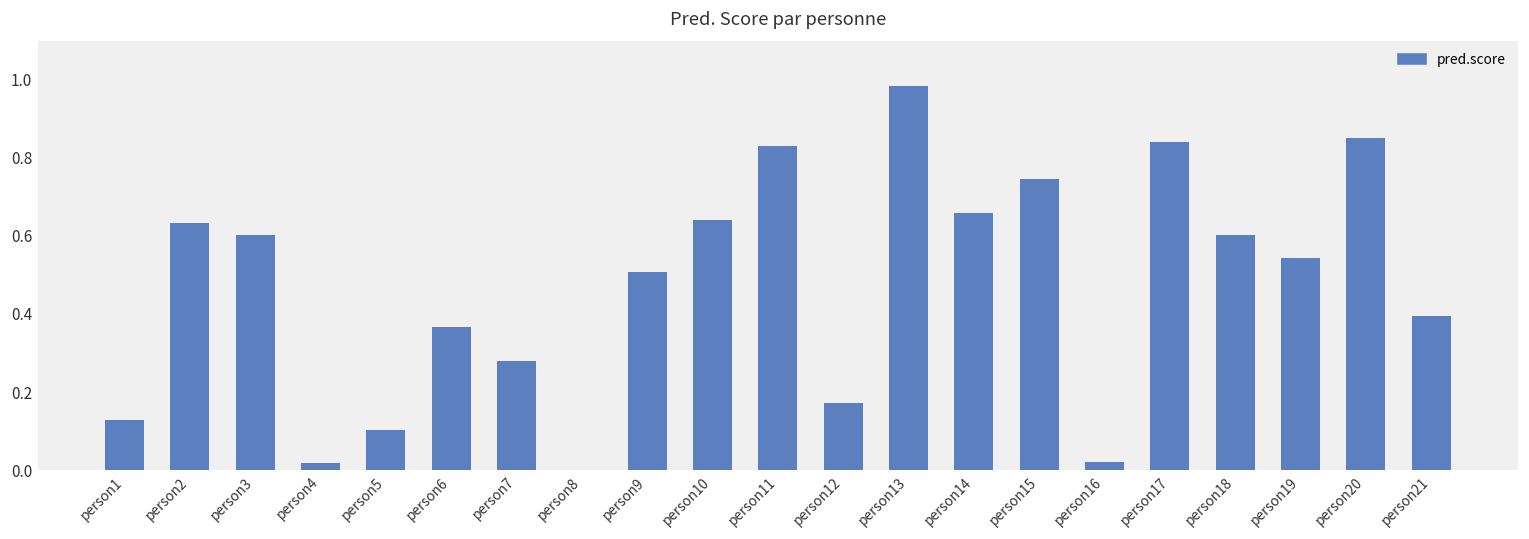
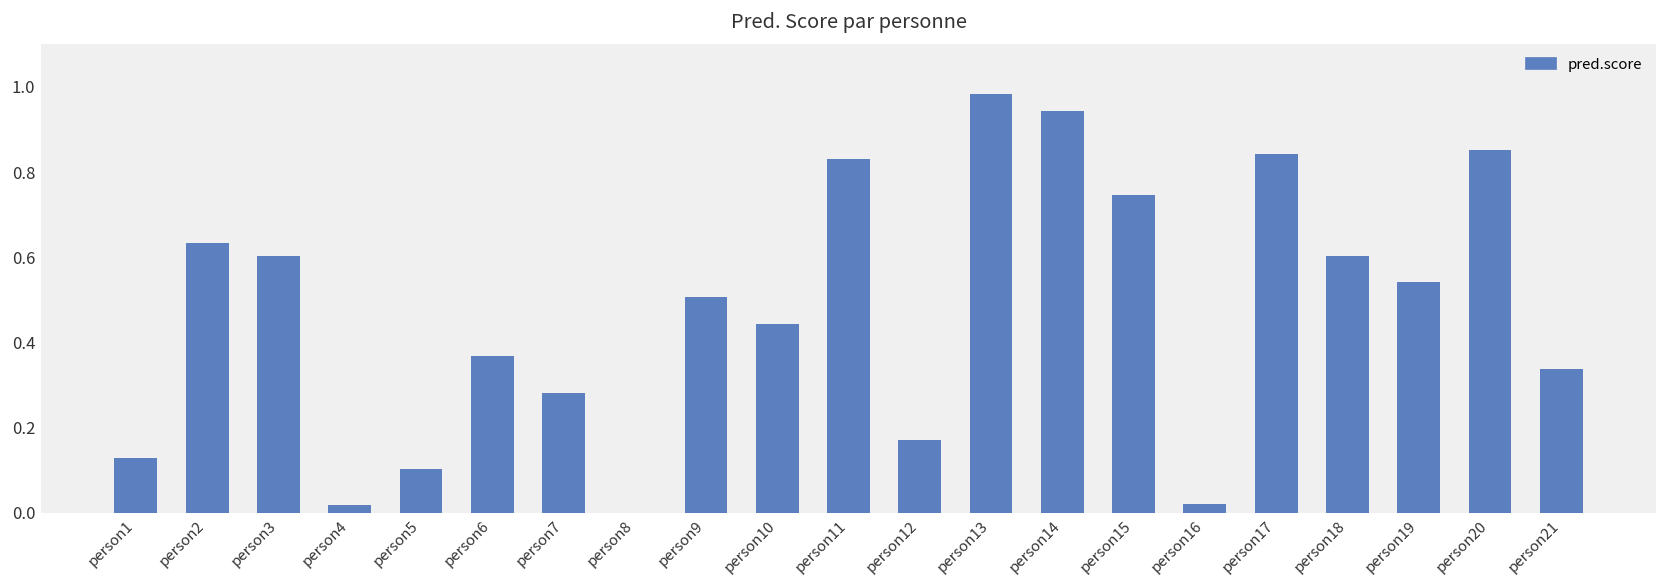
  {
    "person1": 0.13,
    "person2": 0.63,
    "person3": 0.60,
    "person4": 0.02,
    "person5": 0.10,
    "person6": 0.37,
    "person7": 0.28,
    "person9": 0.51,
-   "person10": 0.64,
+   "person10": 0.44,
    "person11": 0.83,
    "person12": 0.17,
    "person13": 0.98,
-   "person14": 0.66,
+   "person14": 0.94,
    "person15": 0.75,
    "person16": 0.02,
    "person17": 0.84,
    "person18": 0.60,
    "person19": 0.54,
    "person20": 0.85,
-   "person21": 0.40
+   "person21": 0.34
  }
